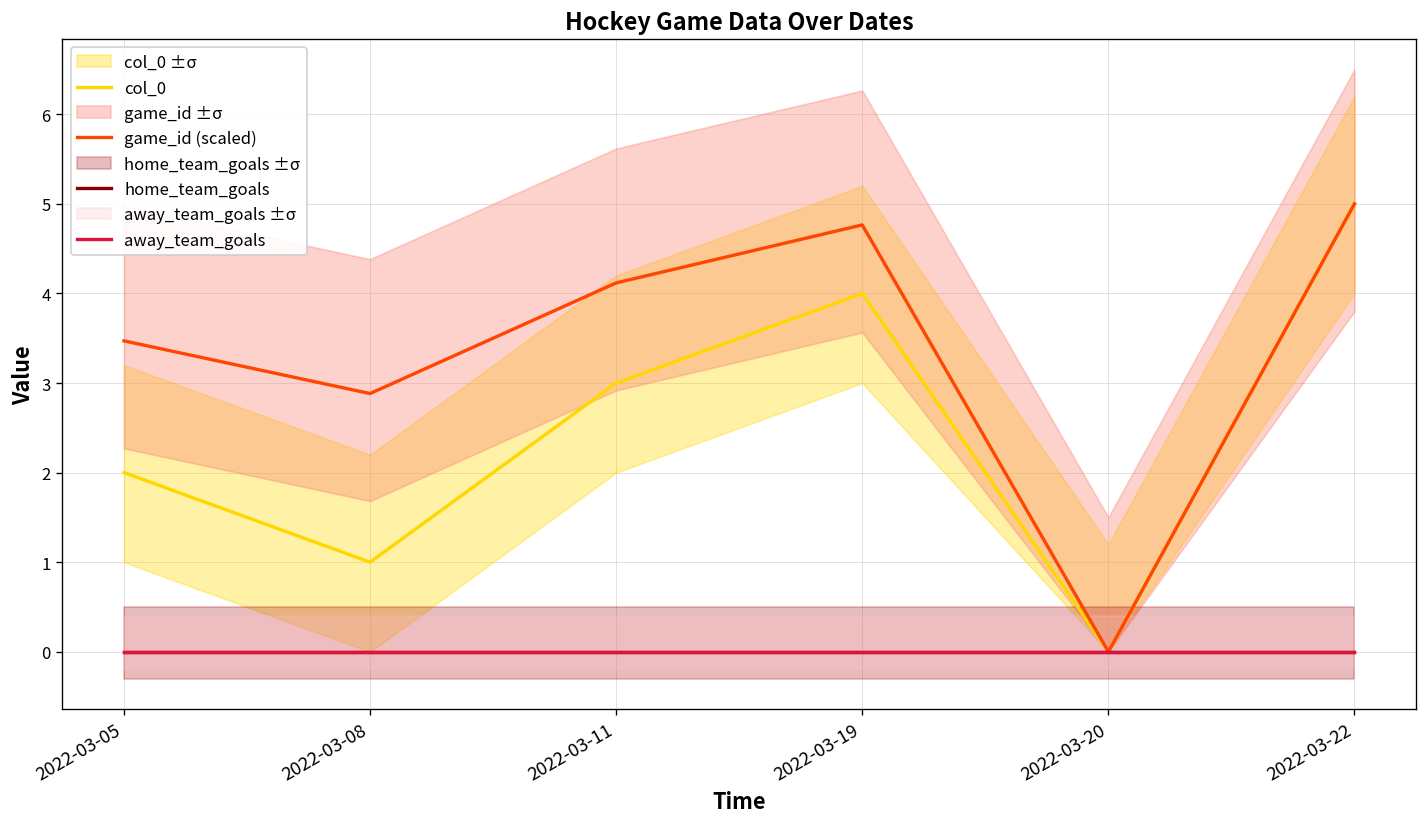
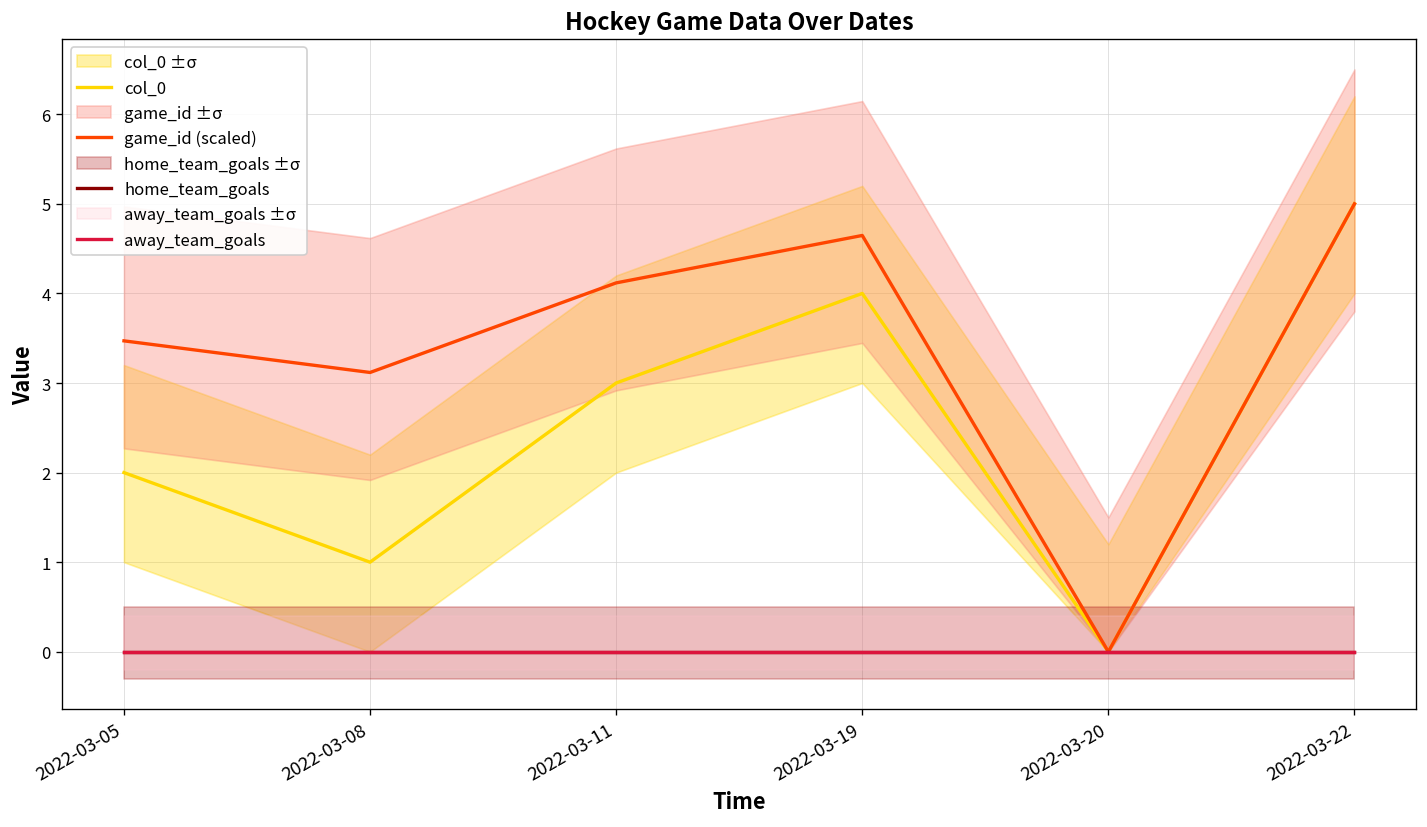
  {
    "game_id (scaled)": {
      "2022-03-05": 3.5,
-     "2022-03-08": 2.9,
+     "2022-03-08": 3.1,
      "2022-03-11": 4.1,
-     "2022-03-19": 4.8
+     "2022-03-19": 4.6
    },
    "away_team_goals ±σ": {
      "2022-03-05": 0.4,
      "2022-03-08": 0.4,
      "2022-03-11": 0.4,
      "2022-03-19": 0.4,
      "2022-03-20": 0.4,
      "2022-03-22": 0.4
    }
  }
